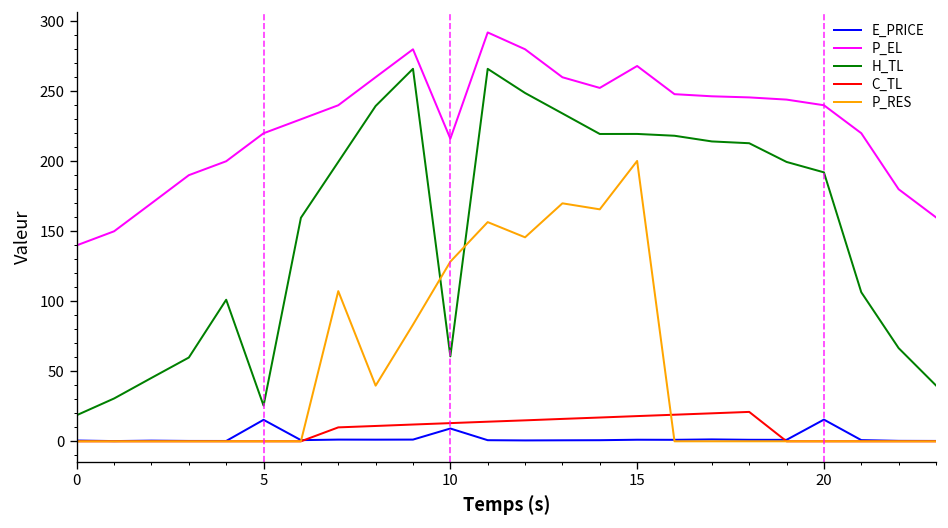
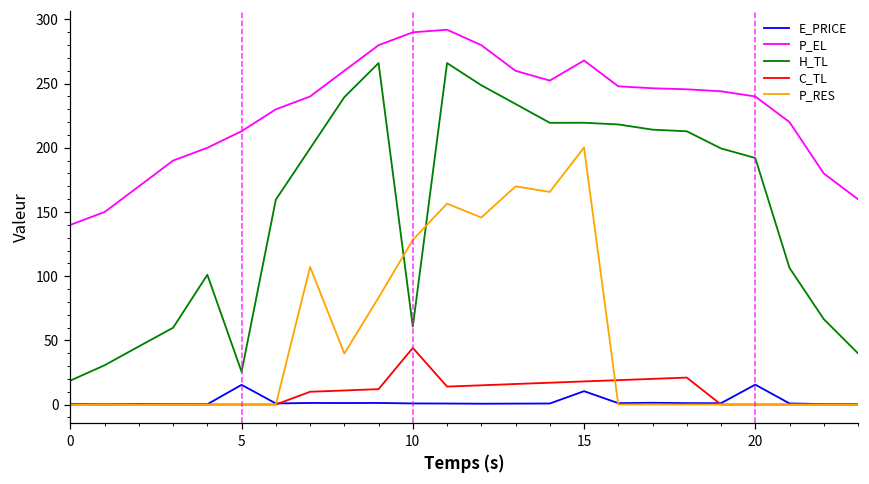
  {
    "E_PRICE": {
      "5": 15,
-     "10": 9,
-     "15": 1,
+     "10": 1,
+     "15": 10,
      "20": 15
    },
    "P_EL": {
      "0": 140,
-     "5": 220,
-     "10": 216,
+     "5": 213,
+     "10": 290,
      "15": 268,
      "20": 240
    },
    "H_TL": {
      "0": 19,
      "5": 25,
      "10": 61,
      "15": 220,
      "20": 192
    },
    "C_TL": {
-     "10": 13,
+     "10": 44,
      "15": 18
    },
    "P_RES": {
      "10": 128,
      "15": 200
    }
  }
